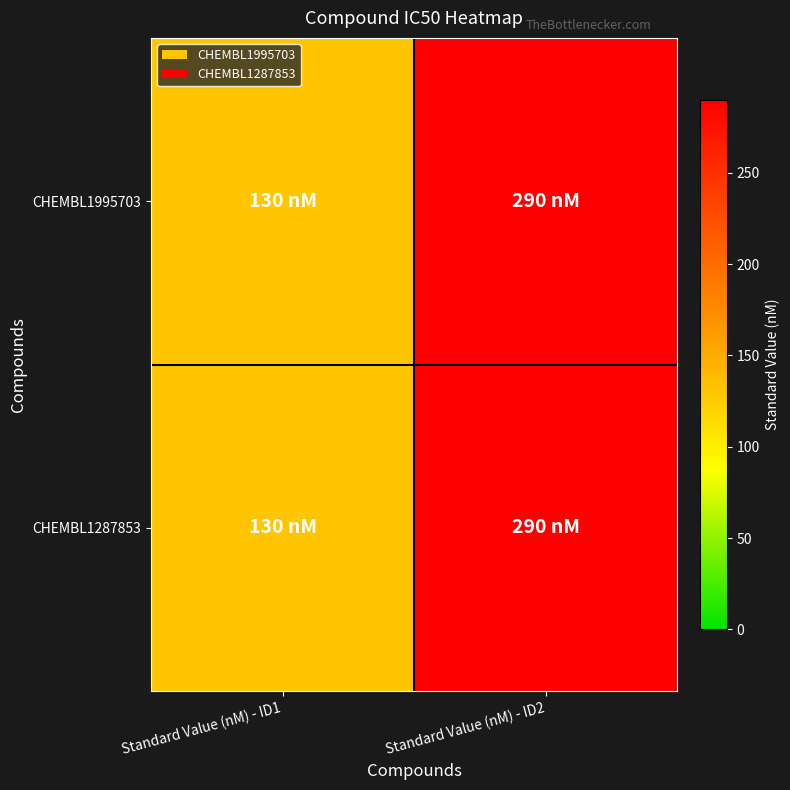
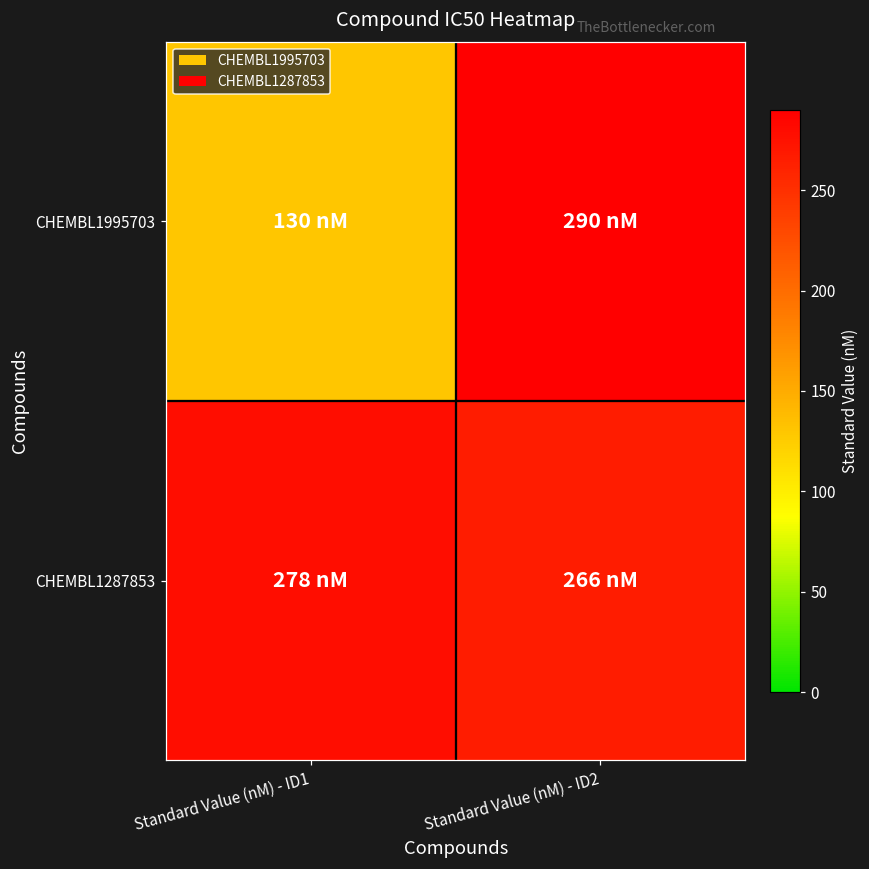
  {
    "CHEMBL1995703": {
      "Standard Value (nM) - ID1": 130,
      "Standard Value (nM) - ID2": 290
    },
    "CHEMBL1287853": {
-     "Standard Value (nM) - ID1": 130,
-     "Standard Value (nM) - ID2": 290
+     "Standard Value (nM) - ID1": 278,
+     "Standard Value (nM) - ID2": 266
    }
  }
